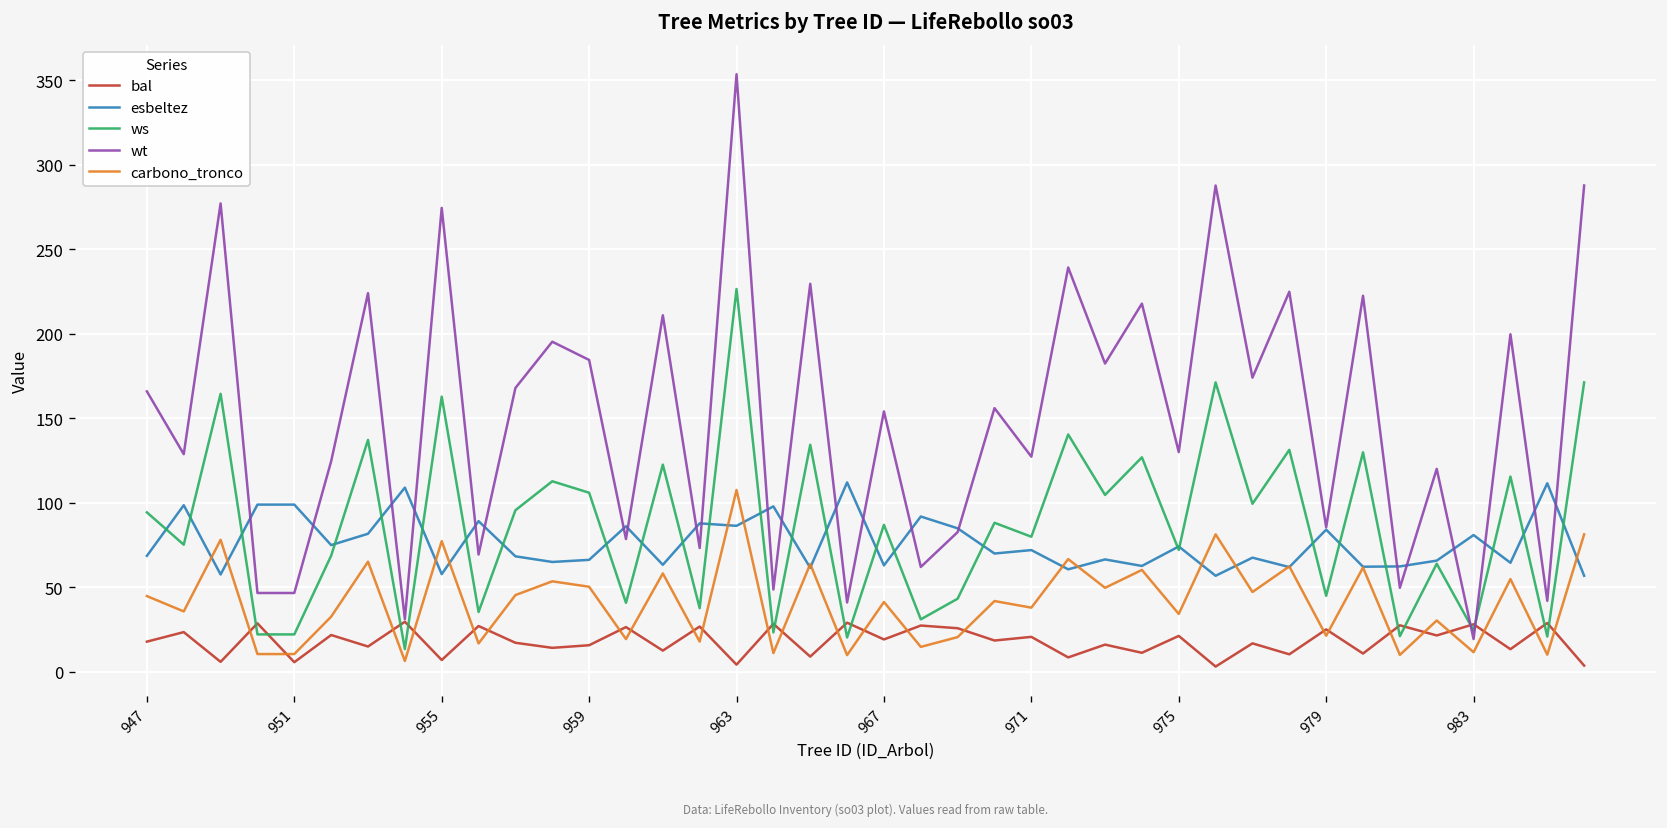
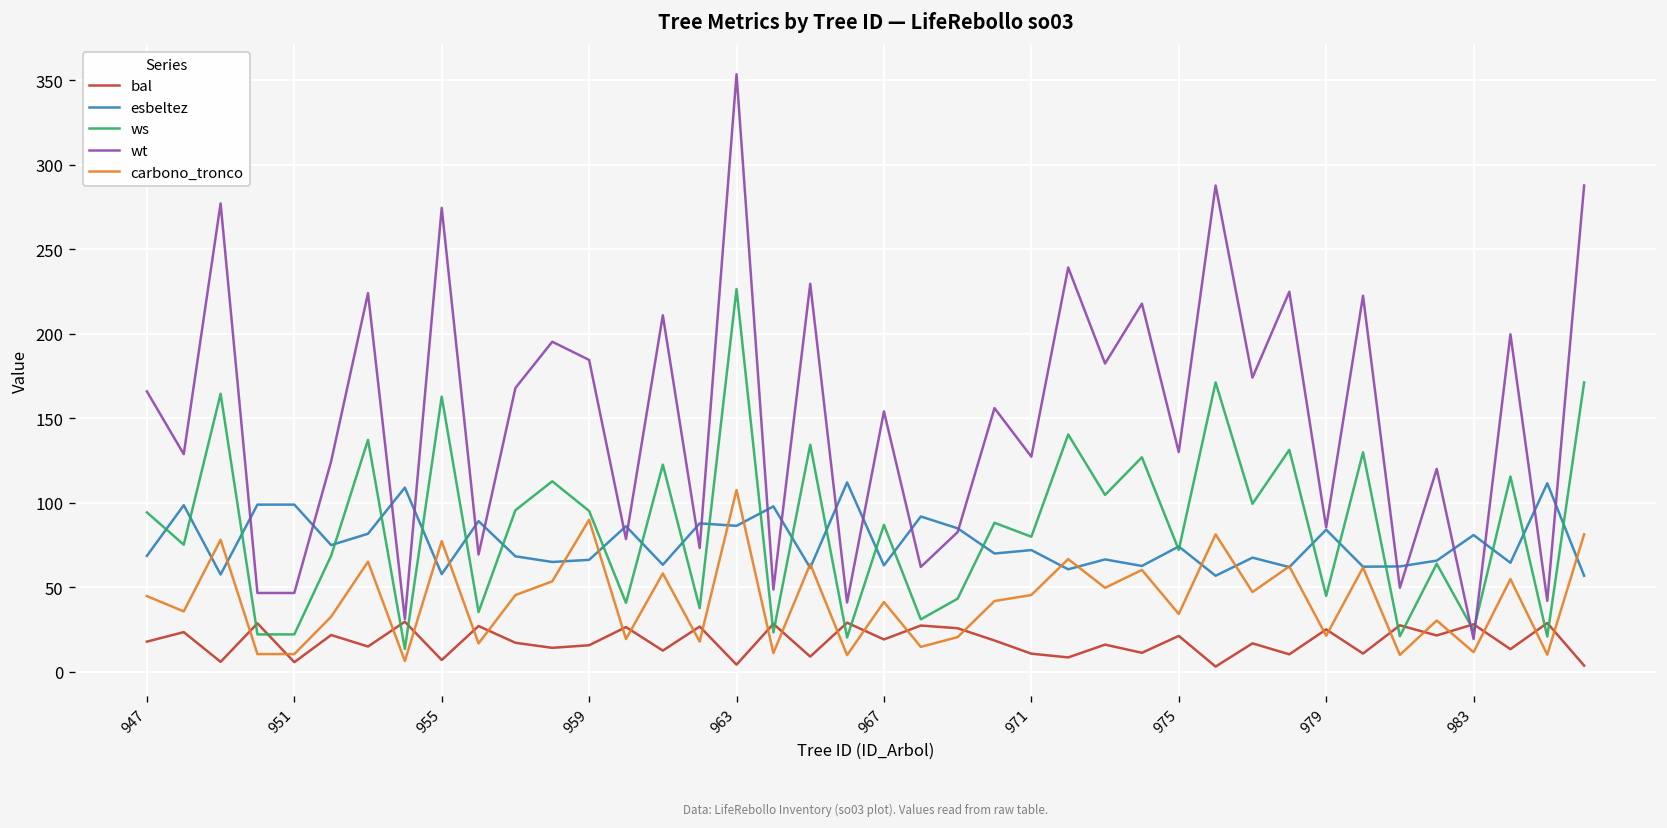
  {
    "bal": {
      "947": 18,
      "951": 6,
      "955": 7,
      "959": 16,
      "963": 4,
      "967": 19,
-     "971": 21,
+     "971": 11,
      "975": 21,
      "979": 25,
      "983": 28
    },
    "esbeltez": {
      "947": 69,
      "951": 99,
      "955": 58,
      "959": 66,
      "963": 86,
      "967": 63,
      "971": 72,
      "975": 74,
      "983": 81
    },
    "ws": {
      "947": 94,
      "951": 22,
      "955": 163,
-     "959": 106,
+     "959": 95,
      "963": 227,
      "967": 87,
      "971": 80,
      "975": 72,
      "979": 45,
      "983": 24
    },
    "wt": {
      "947": 166,
      "951": 47,
      "955": 275,
      "959": 185,
      "963": 354,
      "967": 154,
      "971": 127,
      "975": 130,
      "983": 19
    },
    "carbono_tronco": {
      "947": 45,
      "951": 11,
      "955": 77,
-     "959": 50,
+     "959": 90,
      "963": 108,
      "967": 41,
-     "971": 38,
+     "971": 45,
      "975": 34,
      "979": 21,
      "983": 12
    }
  }
